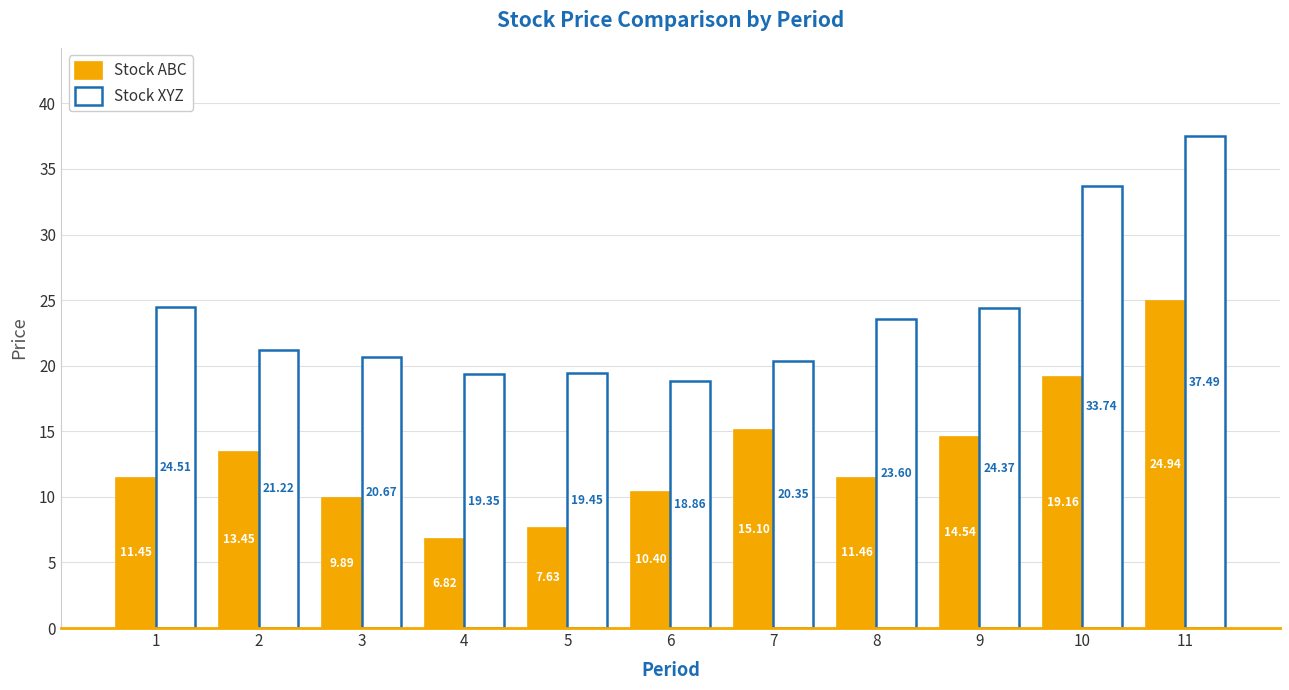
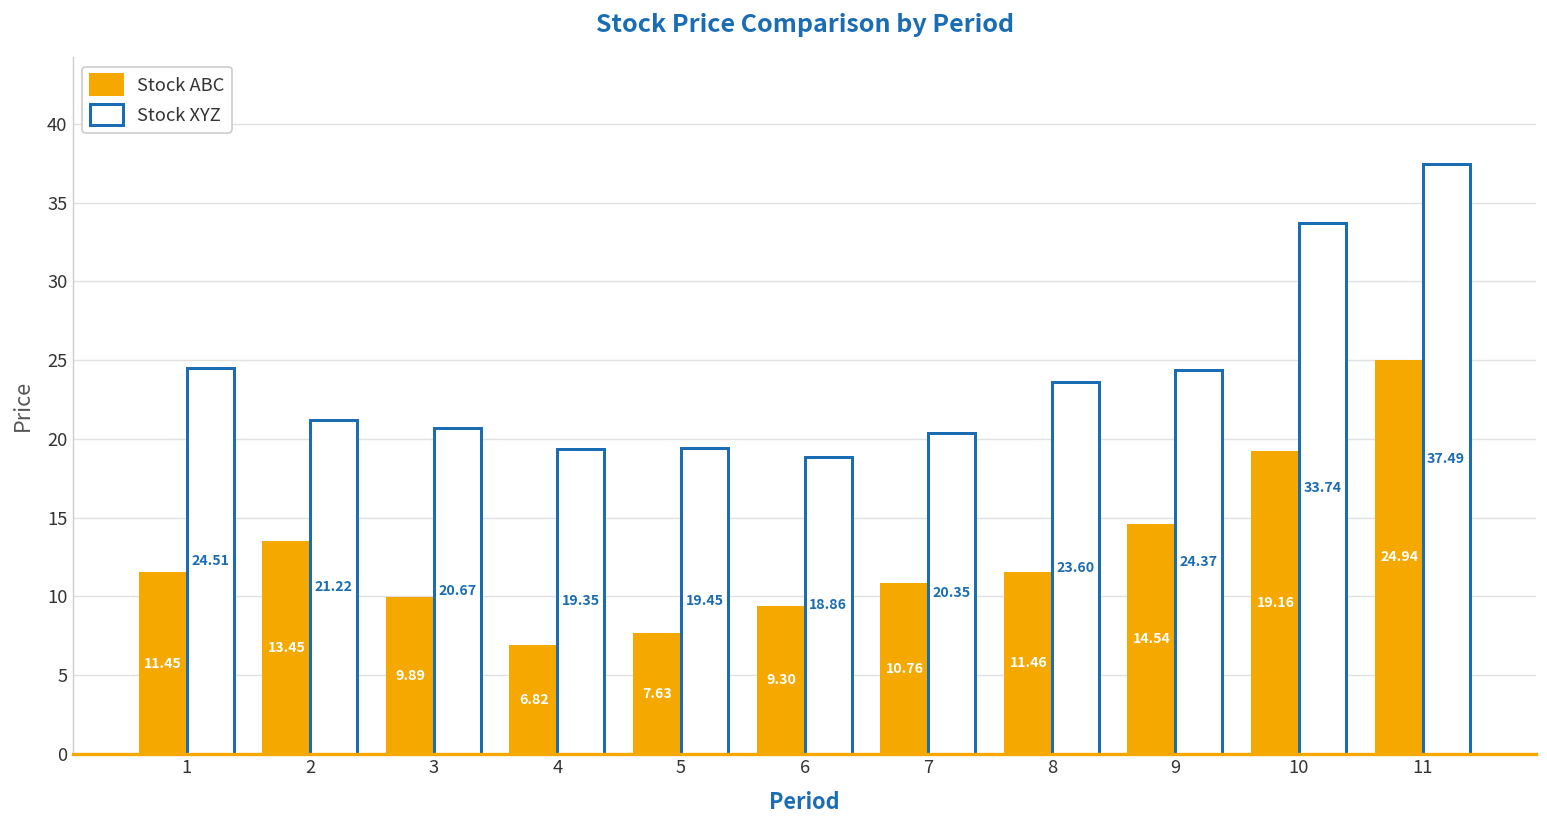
  {
    "Stock ABC": {
      "1": 11.45,
      "2": 13.45,
      "3": 9.89,
      "4": 6.82,
      "5": 7.63,
-     "6": 10.40,
-     "7": 15.10,
+     "6": 9.30,
+     "7": 10.76,
      "8": 11.46,
      "9": 14.54,
      "10": 19.16,
      "11": 24.94
    },
    "Stock XYZ": {
      "1": 24.51,
      "2": 21.22,
      "3": 20.67,
      "4": 19.35,
      "5": 19.45,
      "6": 18.86,
      "7": 20.35,
      "8": 23.60,
      "9": 24.37,
      "10": 33.74,
      "11": 37.49
    }
  }
